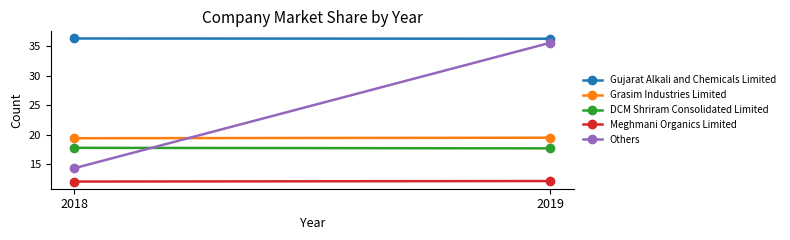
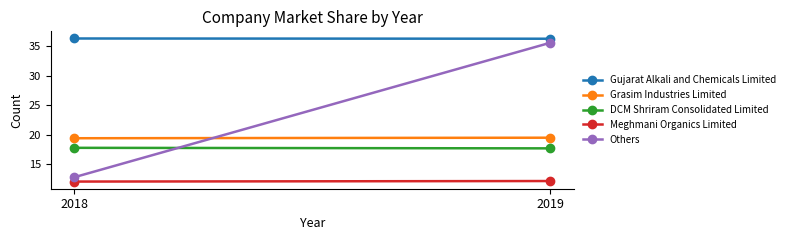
  {
    "Gujarat Alkali and Chemicals Limited": {
      "2018": 36,
      "2019": 36
    },
    "Grasim Industries Limited": {
      "2018": 19,
      "2019": 20
    },
    "DCM Shriram Consolidated Limited": {
      "2018": 18,
      "2019": 18
    },
    "Meghmani Organics Limited": {
      "2018": 12,
      "2019": 12
    },
    "Others": {
-     "2018": 14,
+     "2018": 13,
      "2019": 36
    }
  }
